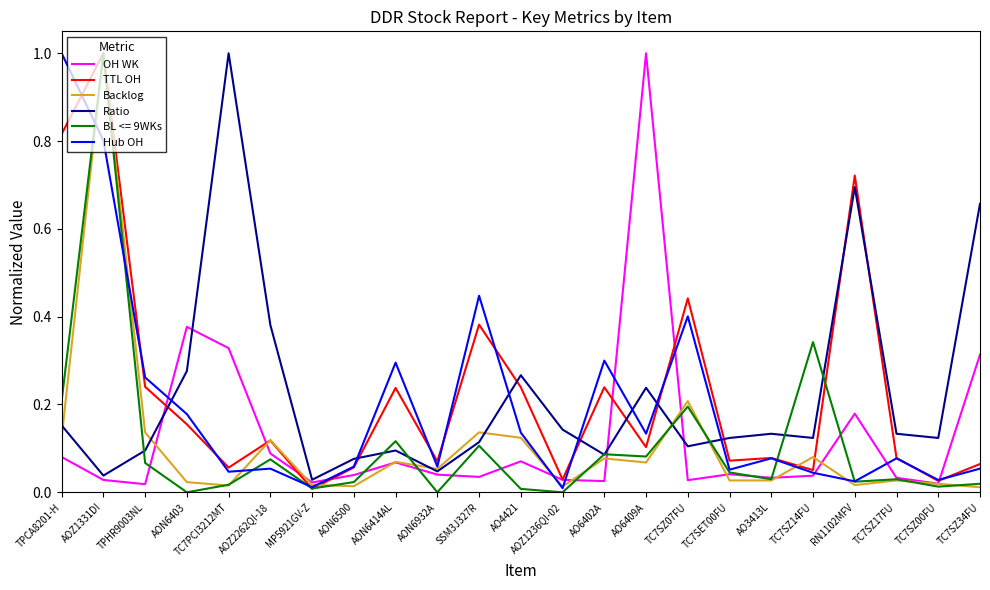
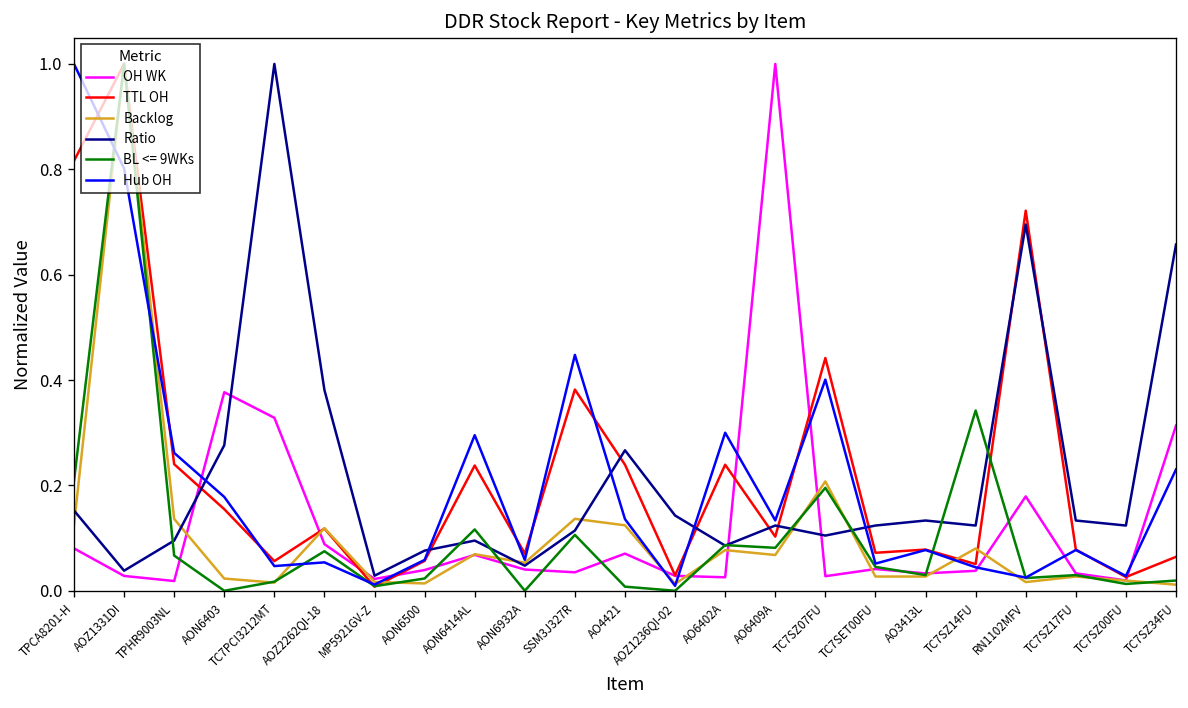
  {
    "OH WK": {
      "TPCA8201-H": 0.08,
      "AOZ1331DI": 0.03,
      "TPHR9003NL": 0.02,
      "AON6403": 0.38,
      "TC7PCI3212MT": 0.33,
      "AOZ2262QI-18": 0.09,
      "AON6500": 0.04,
      "AON6932A": 0.04,
      "SSM3J327R": 0.04,
      "AO4421": 0.07,
      "AO6402A": 0.03,
      "AO6409A": 1.00,
      "TC7SZ07FU": 0.03,
      "TC7SZ14FU": 0.04,
      "RN1102MFV": 0.18,
      "TC7SZ34FU": 0.31
    },
    "TTL OH": {
      "TPCA8201-H": 0.82,
      "TPHR9003NL": 0.24,
      "AON6403": 0.15,
      "TC7PCI3212MT": 0.06,
      "AON6414AL": 0.24,
      "AON6932A": 0.07,
      "SSM3J327R": 0.38,
      "AO4421": 0.24,
      "AO6402A": 0.24,
      "AO6409A": 0.10,
      "TC7SZ07FU": 0.44,
      "TC7SET00FU": 0.07,
      "TC7SZ14FU": 0.05,
      "RN1102MFV": 0.72,
      "TC7SZ34FU": 0.06
    },
    "Backlog": {
      "TPCA8201-H": 0.12,
      "TPHR9003NL": 0.14,
      "AON6403": 0.02,
      "AON6500": 0.01,
      "SSM3J327R": 0.14,
      "AO4421": 0.12,
      "AO6402A": 0.08,
      "AO6409A": 0.07,
      "TC7SZ07FU": 0.21,
      "TC7SET00FU": 0.03,
      "TC7SZ14FU": 0.08,
      "RN1102MFV": 0.02,
      "TC7SZ34FU": 0.01
    },
    "Ratio": {
      "TPCA8201-H": 0.15,
      "AOZ1331DI": 0.04,
      "TPHR9003NL": 0.10,
      "AON6403": 0.28,
      "TC7PCI3212MT": 1.00,
      "AOZ2262QI-18": 0.38,
      "MP5921GV-Z": 0.03,
      "AON6500": 0.08,
      "AON6414AL": 0.10,
      "SSM3J327R": 0.11,
      "AO4421": 0.27,
      "AOZ1236QI-02": 0.14,
-     "AO6409A": 0.24,
+     "AO6409A": 0.12,
      "TC7SZ07FU": 0.10,
      "TC7SET00FU": 0.12,
      "AO3413L": 0.13,
      "TC7SZ14FU": 0.12,
      "RN1102MFV": 0.70,
      "TC7SZ17FU": 0.13,
      "TC7SZ00FU": 0.12,
      "TC7SZ34FU": 0.66
    },
    "BL <= 9WKs": {
      "TPCA8201-H": 0.21,
      "TPHR9003NL": 0.07,
      "AON6403": 0.00,
      "AOZ2262QI-18": 0.08,
      "AON6500": 0.02,
      "AON6414AL": 0.12,
      "AON6932A": 0.00,
      "SSM3J327R": 0.11,
      "AO4421": 0.01,
      "AOZ1236QI-02": 0.00,
      "AO6409A": 0.08,
      "TC7SZ07FU": 0.20,
      "TC7SZ14FU": 0.34,
      "TC7SZ00FU": 0.01,
      "TC7SZ34FU": 0.02
    },
    "Hub OH": {
      "TPCA8201-H": 1.00,
      "TPHR9003NL": 0.26,
      "AON6403": 0.18,
      "TC7PCI3212MT": 0.05,
      "AOZ2262QI-18": 0.05,
      "AON6414AL": 0.30,
      "SSM3J327R": 0.45,
      "AO4421": 0.14,
      "AO6402A": 0.30,
      "AO6409A": 0.13,
      "TC7SZ07FU": 0.40,
      "TC7SET00FU": 0.05,
      "TC7SZ14FU": 0.04,
-     "TC7SZ34FU": 0.05
+     "TC7SZ34FU": 0.23
    }
  }
